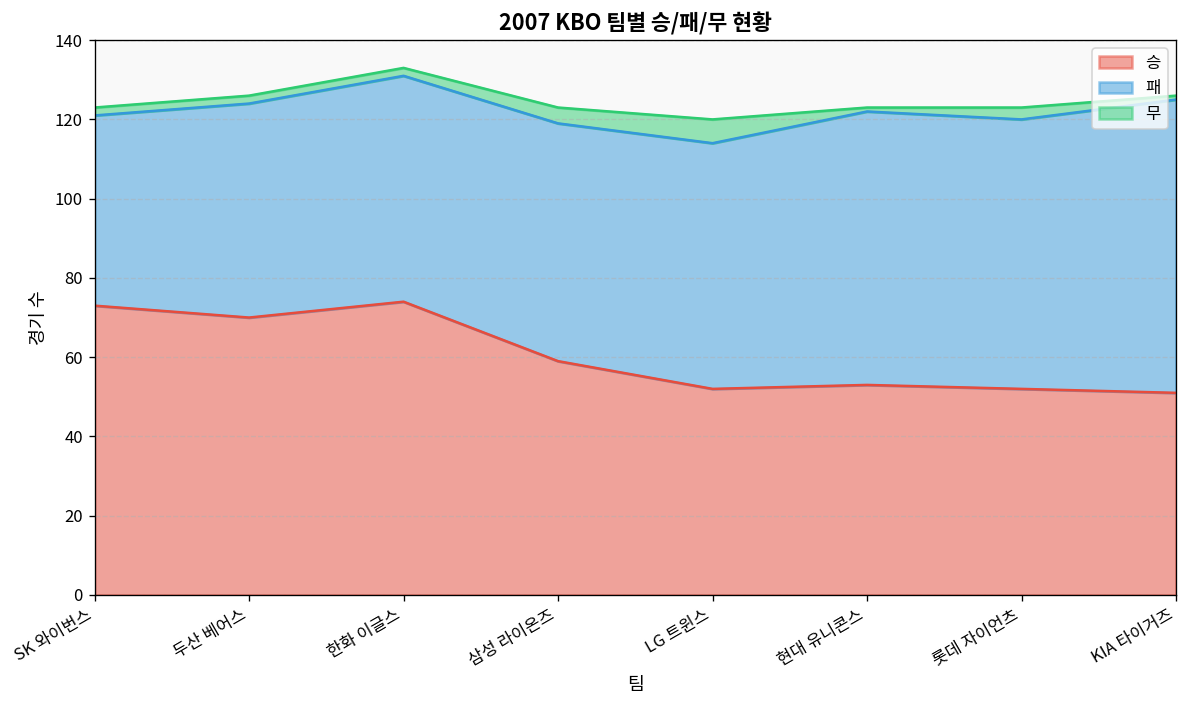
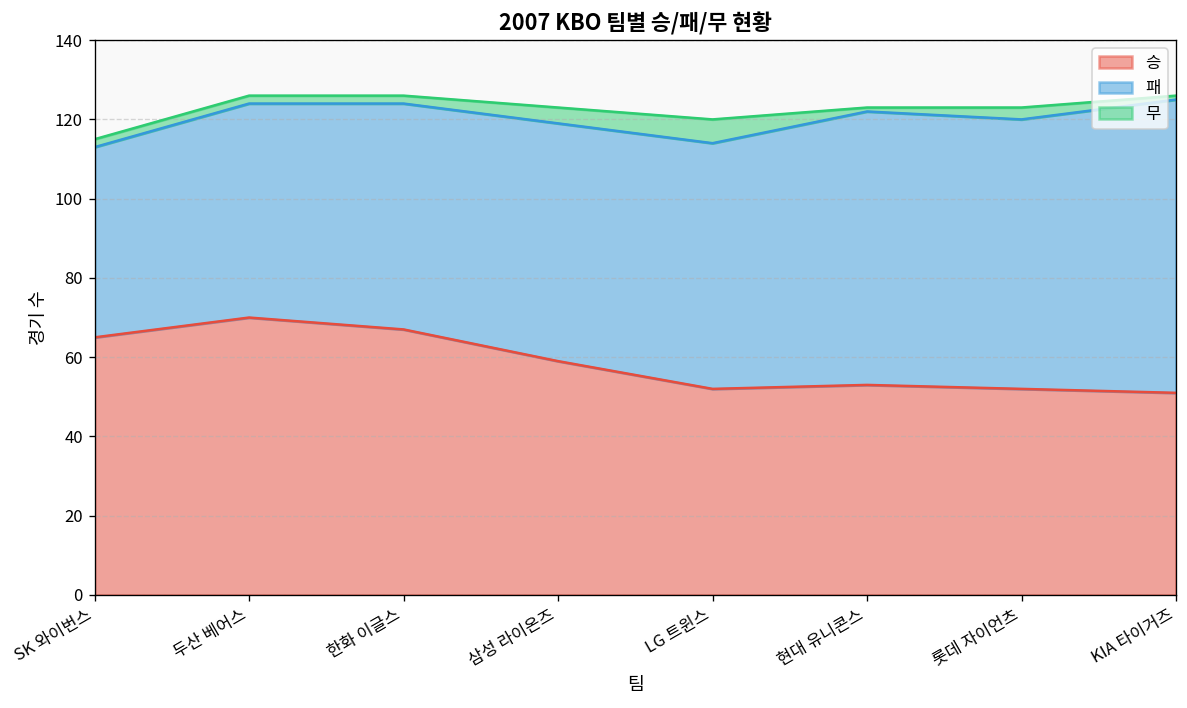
  {
    "승": {
-     "SK 와이번스": 73,
+     "SK 와이번스": 65,
      "두산 베어스": 70,
-     "한화 이글스": 74,
+     "한화 이글스": 67,
      "삼성 라이온즈": 59,
      "LG 트윈스": 52,
      "현대 유니콘스": 53,
      "롯데 자이언츠": 52,
      "KIA 타이거즈": 51
    },
    "패": {
      "SK 와이번스": 48,
      "두산 베어스": 54,
      "한화 이글스": 57,
      "삼성 라이온즈": 60,
      "LG 트윈스": 62,
      "현대 유니콘스": 69,
      "롯데 자이언츠": 68,
      "KIA 타이거즈": 74
    },
    "무": {
      "SK 와이번스": 2,
      "두산 베어스": 2,
      "한화 이글스": 2,
      "삼성 라이온즈": 4,
      "LG 트윈스": 6,
      "현대 유니콘스": 1,
      "롯데 자이언츠": 3,
      "KIA 타이거즈": 1
    }
  }
